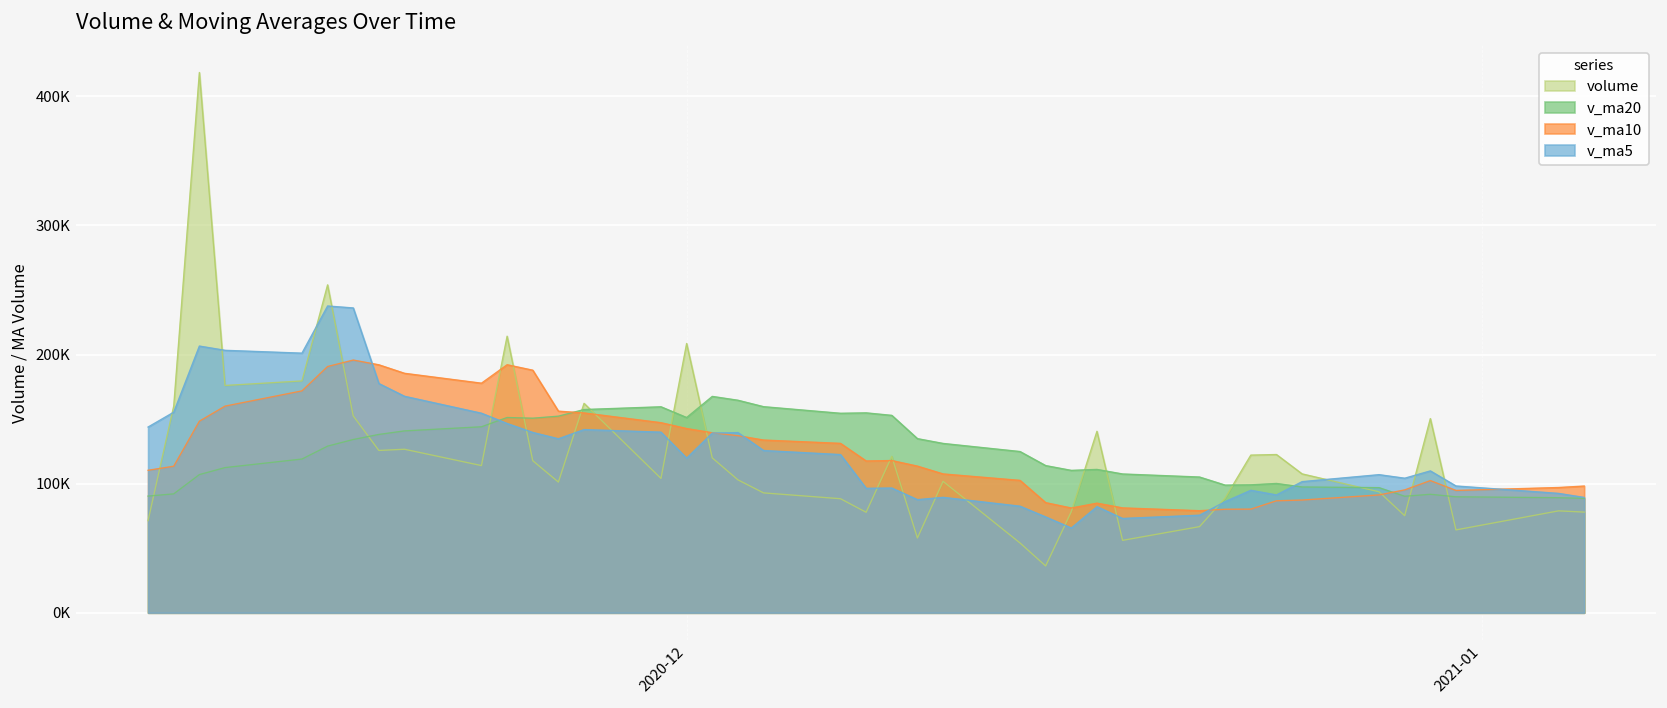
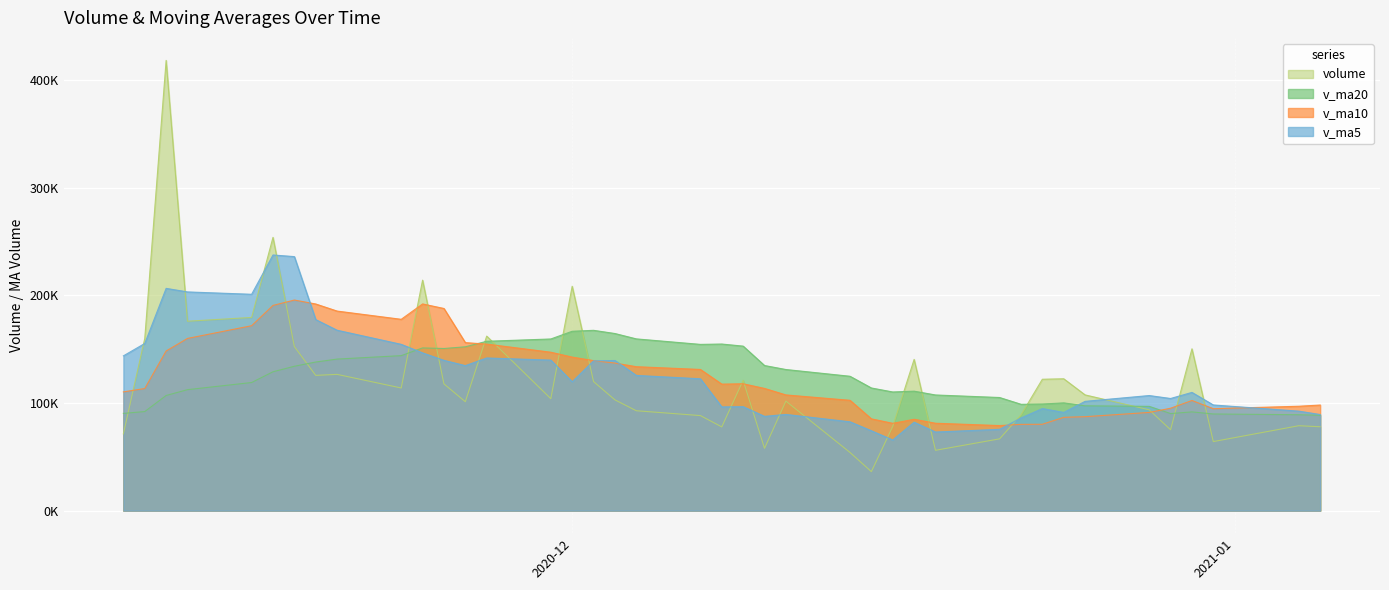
  {
    "volume": {
      "2020-12": 209000
    },
    "v_ma20": {
-     "2020-12": 151000
+     "2020-12": 167000
    },
    "v_ma10": {
      "2020-12": 143000
    },
    "v_ma5": {
      "2020-12": 120000
    }
  }
